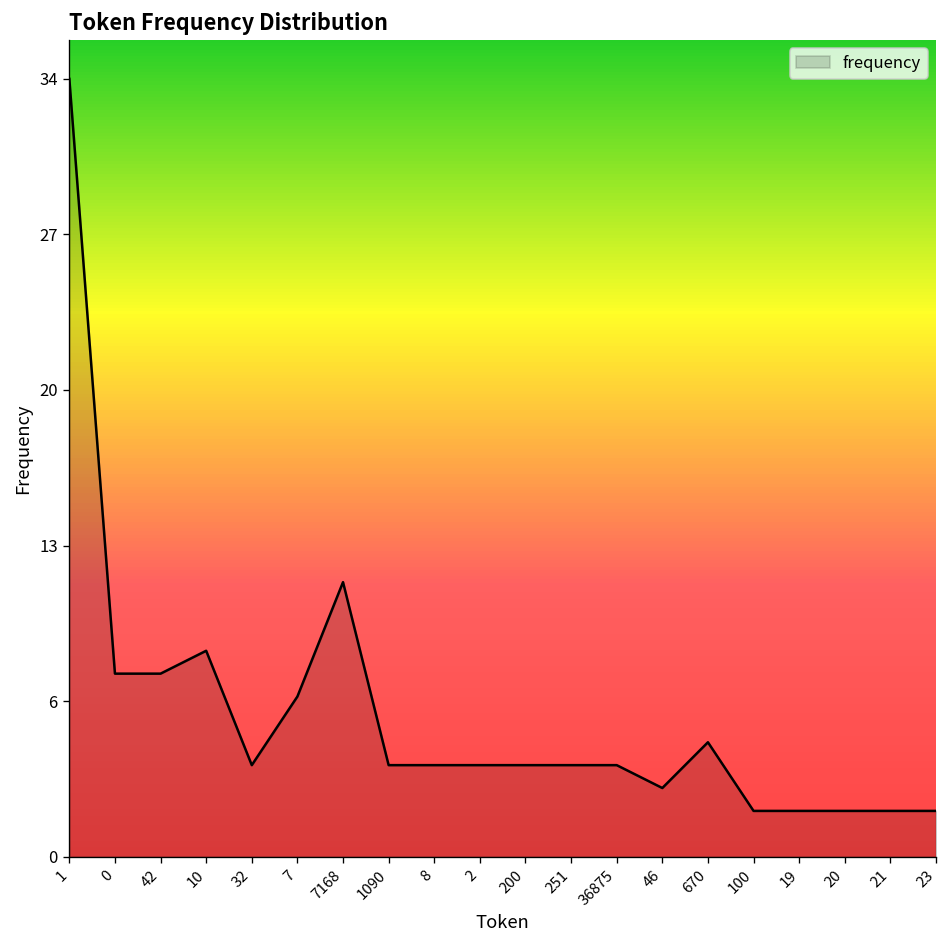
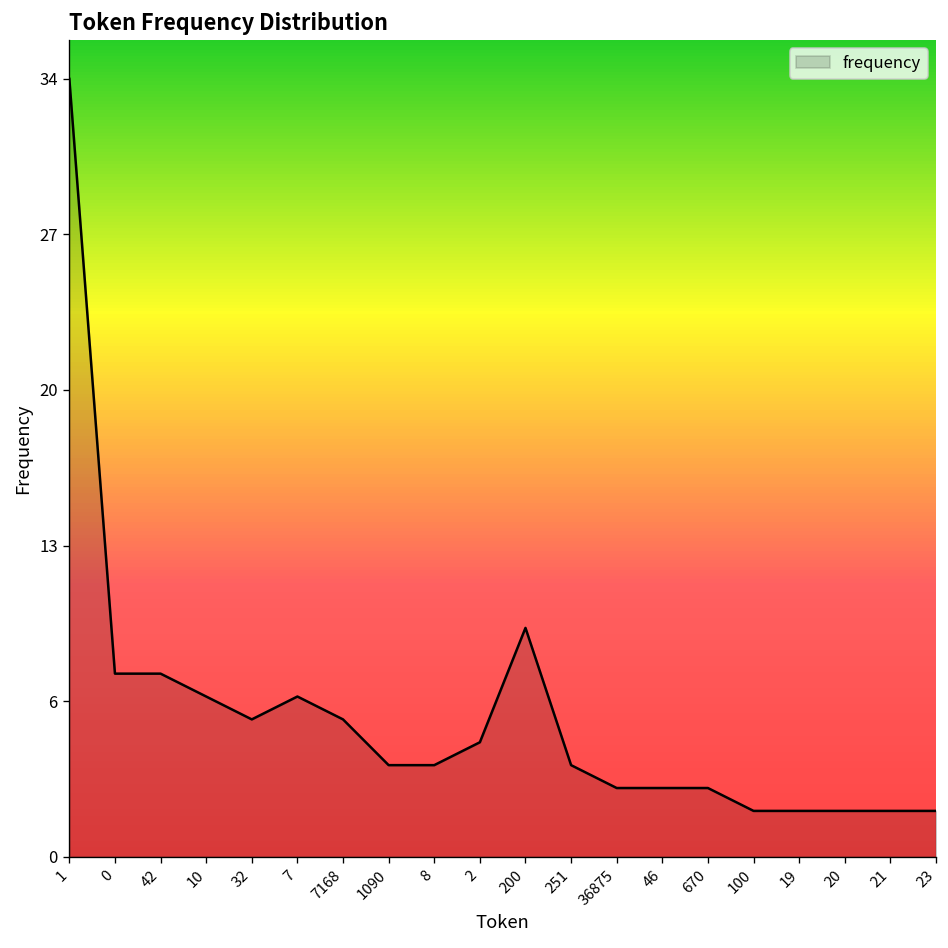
  {
    "1": 34,
    "0": 8,
    "42": 8,
-   "10": 9,
-   "32": 4,
+   "10": 7,
+   "32": 6,
    "7": 7,
-   "7168": 12,
+   "7168": 6,
    "1090": 4,
    "8": 4,
-   "2": 4,
-   "200": 4,
+   "2": 5,
+   "200": 10,
    "251": 4,
-   "36875": 4,
+   "36875": 3,
    "46": 3,
-   "670": 5,
+   "670": 3,
    "100": 2,
    "19": 2,
    "20": 2,
    "21": 2,
    "23": 2
  }
